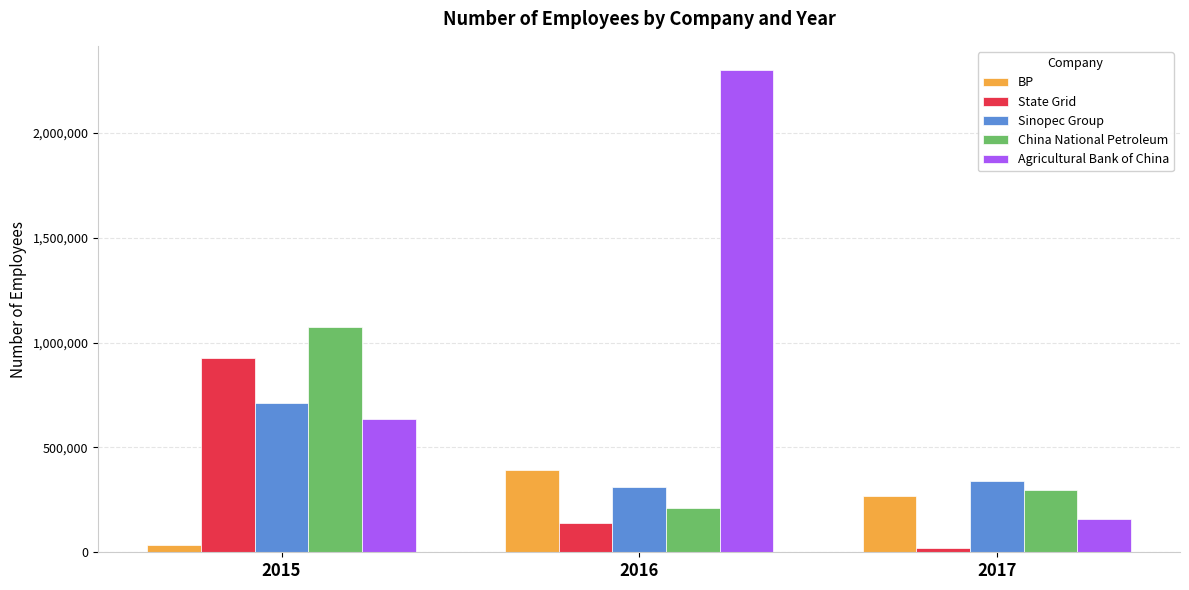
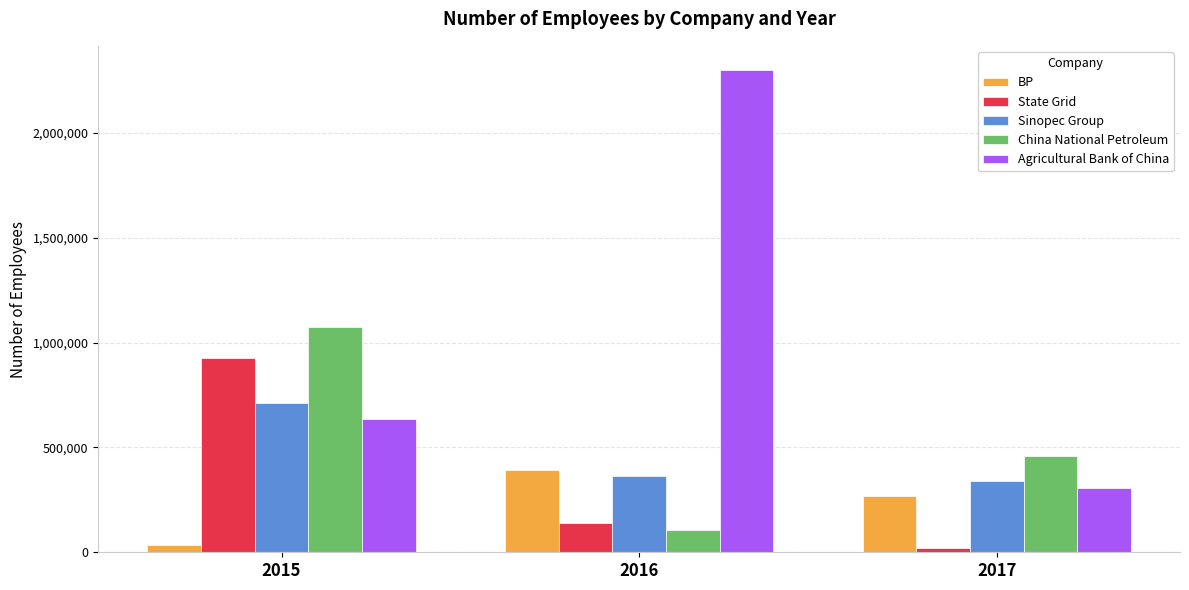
  {
    "BP": {
      "2015": "30,000",
      "2016": "390,000",
      "2017": "270,000"
    },
    "State Grid": {
      "2015": "930,000",
      "2016": "140,000",
      "2017": "20,000"
    },
    "Sinopec Group": {
      "2015": "710,000",
-     "2016": "310,000",
+     "2016": "360,000",
      "2017": "340,000"
    },
    "China National Petroleum": {
      "2015": "1,070,000",
-     "2016": "210,000",
-     "2017": "300,000"
+     "2016": "100,000",
+     "2017": "460,000"
    },
    "Agricultural Bank of China": {
      "2015": "630,000",
      "2016": "2,300,000",
-     "2017": "160,000"
+     "2017": "310,000"
    }
  }
